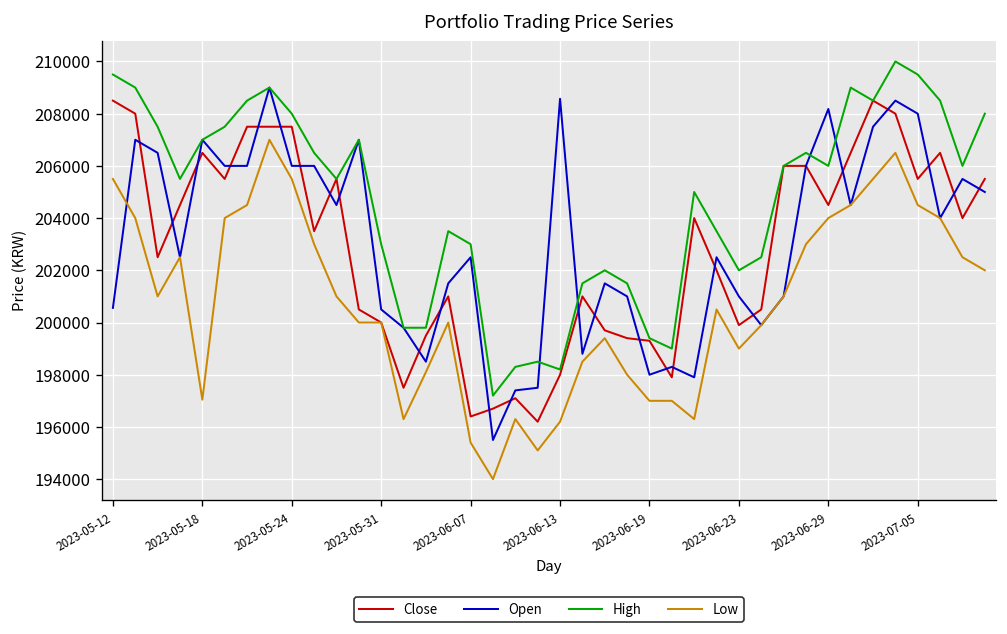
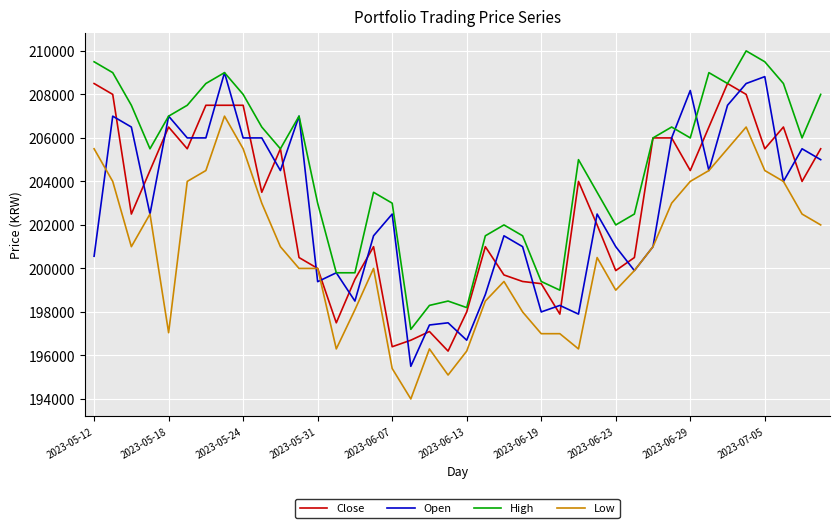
  {
    "Close": {
      "2023-05-12": 208500,
      "2023-05-18": 206500,
      "2023-05-24": 207500,
      "2023-06-07": 196400,
      "2023-06-13": 198000,
      "2023-06-23": 199900,
      "2023-06-29": 204500,
      "2023-07-05": 205500
    },
    "Open": {
      "2023-05-12": 200600,
      "2023-05-24": 206000,
-     "2023-05-31": 200500,
+     "2023-05-31": 199400,
      "2023-06-07": 202500,
-     "2023-06-13": 208600,
+     "2023-06-13": 196700,
      "2023-06-19": 198000,
      "2023-06-23": 201000,
      "2023-06-29": 208200,
-     "2023-07-05": 208000
+     "2023-07-05": 208800
    },
    "High": {
      "2023-05-12": 209500,
      "2023-05-24": 208000,
      "2023-05-31": 203000,
      "2023-06-07": 203000,
      "2023-06-13": 198200,
      "2023-06-23": 202000,
      "2023-06-29": 206000,
      "2023-07-05": 209500
    },
    "Low": {
      "2023-05-12": 205500,
      "2023-05-18": 197000,
      "2023-05-24": 205500,
      "2023-06-07": 195400,
      "2023-06-13": 196200,
      "2023-06-19": 197000,
      "2023-06-23": 199000,
      "2023-06-29": 204000,
      "2023-07-05": 204500
    }
  }
